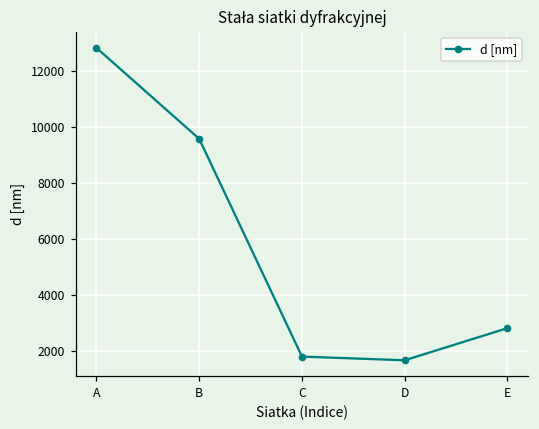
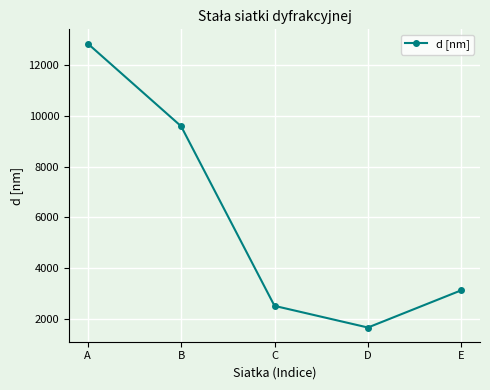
  {
    "A": 12800,
    "B": 9600,
-   "C": 1800,
+   "C": 2500,
    "D": 1700,
-   "E": 2800
+   "E": 3100
  }
